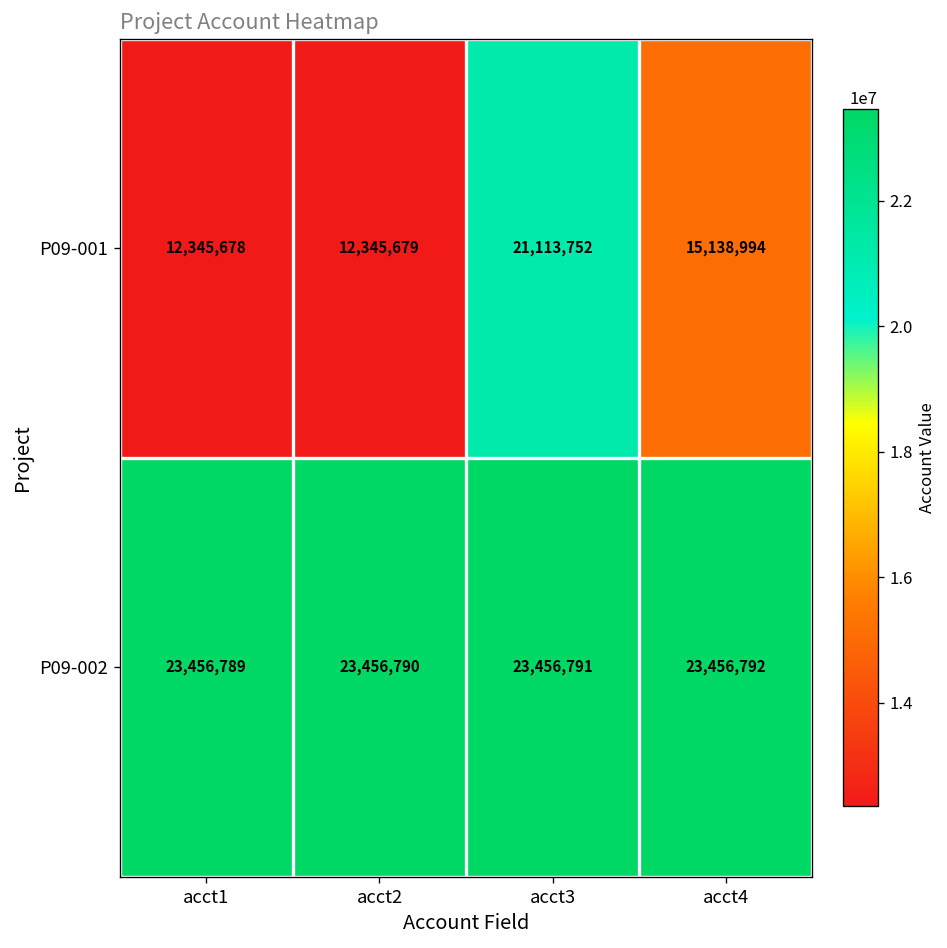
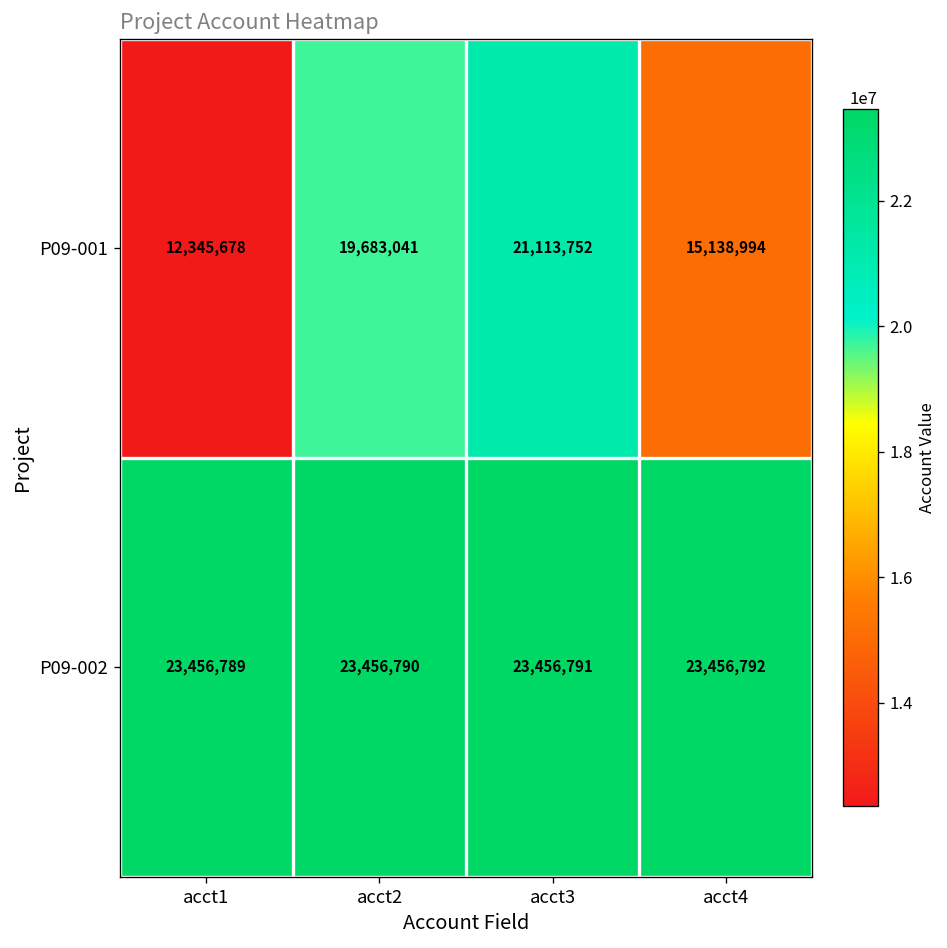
  {
    "P09-001": {
      "acct1": "12,345,678",
-     "acct2": "12,345,679",
+     "acct2": "19,683,041",
      "acct3": "21,113,752",
      "acct4": "15,138,994"
    },
    "P09-002": {
      "acct1": "23,456,789",
      "acct2": "23,456,790",
      "acct3": "23,456,791",
      "acct4": "23,456,792"
    }
  }
